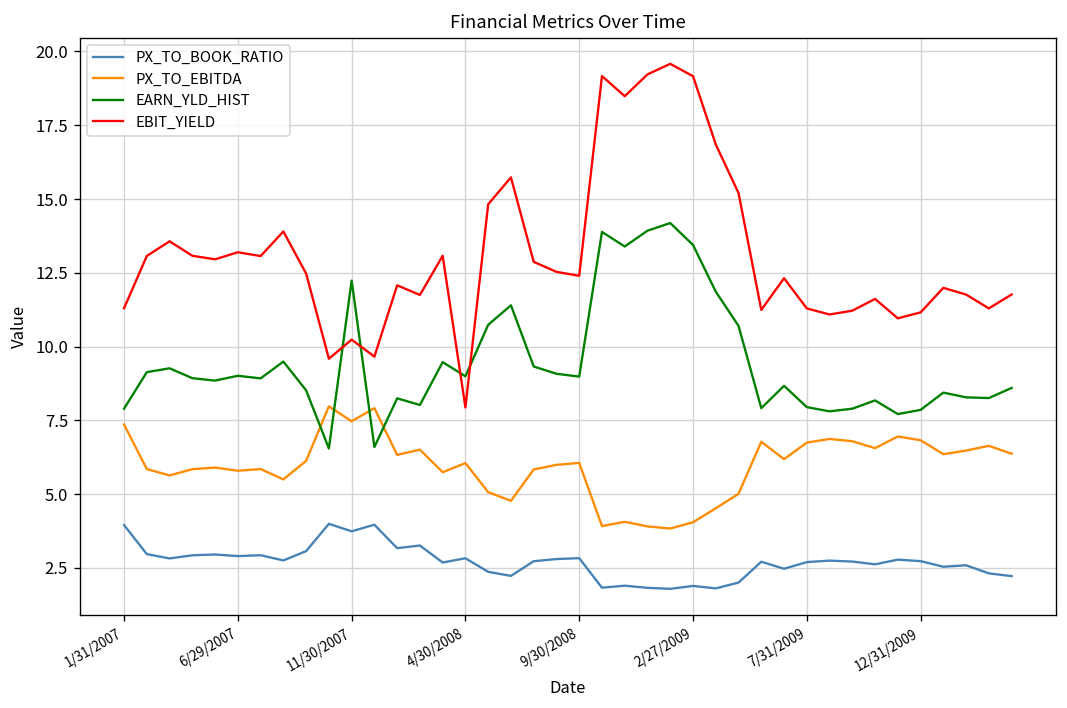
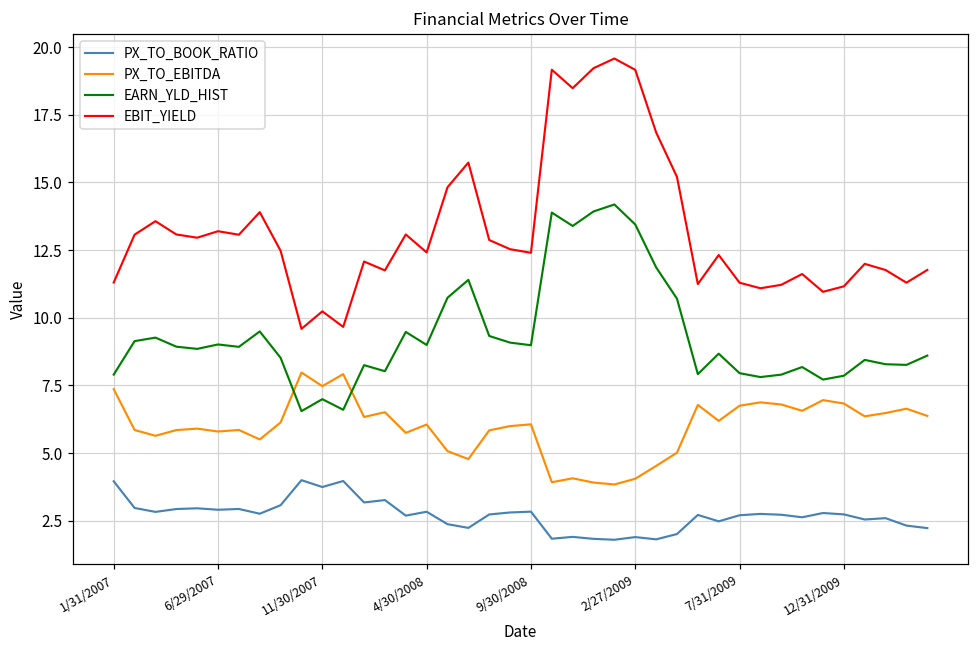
  {
    "PX_TO_BOOK_RATIO": {
      "1/31/2007": 4.0,
      "6/29/2007": 2.9,
      "11/30/2007": 3.7,
      "4/30/2008": 2.8,
      "9/30/2008": 2.8,
      "2/27/2009": 1.9,
      "7/31/2009": 2.7,
      "12/31/2009": 2.7
    },
    "PX_TO_EBITDA": {
      "1/31/2007": 7.4,
      "6/29/2007": 5.8,
      "11/30/2007": 7.5,
      "4/30/2008": 6.1,
      "9/30/2008": 6.1,
      "2/27/2009": 4.0,
      "7/31/2009": 6.7,
      "12/31/2009": 6.8
    },
    "EARN_YLD_HIST": {
      "1/31/2007": 7.9,
      "6/29/2007": 9.0,
-     "11/30/2007": 12.2,
+     "11/30/2007": 7.0,
      "4/30/2008": 9.0,
      "9/30/2008": 9.0,
      "2/27/2009": 13.4,
      "7/31/2009": 8.0,
      "12/31/2009": 7.9
    },
    "EBIT_YIELD": {
      "1/31/2007": 11.3,
      "6/29/2007": 13.2,
      "11/30/2007": 10.2,
-     "4/30/2008": 7.9,
+     "4/30/2008": 12.4,
      "9/30/2008": 12.4,
      "2/27/2009": 19.2,
      "7/31/2009": 11.3,
      "12/31/2009": 11.2
    }
  }
